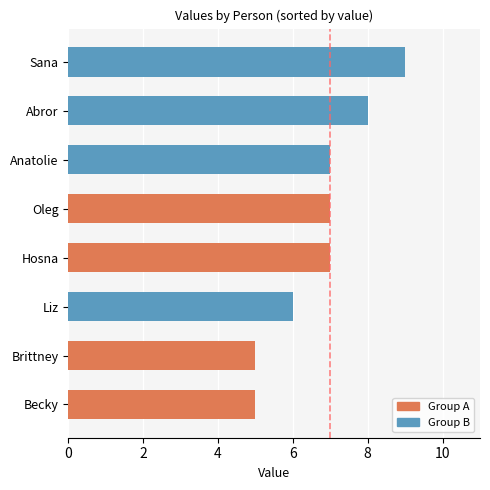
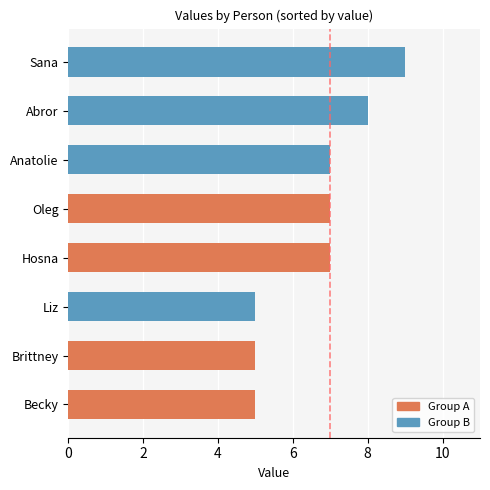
  {
    "Sana": 9,
    "Abror": 8,
    "Anatolie": 7,
    "Oleg": 7,
    "Hosna": 7,
-   "Liz": 6,
+   "Liz": 5,
    "Brittney": 5,
    "Becky": 5
  }
